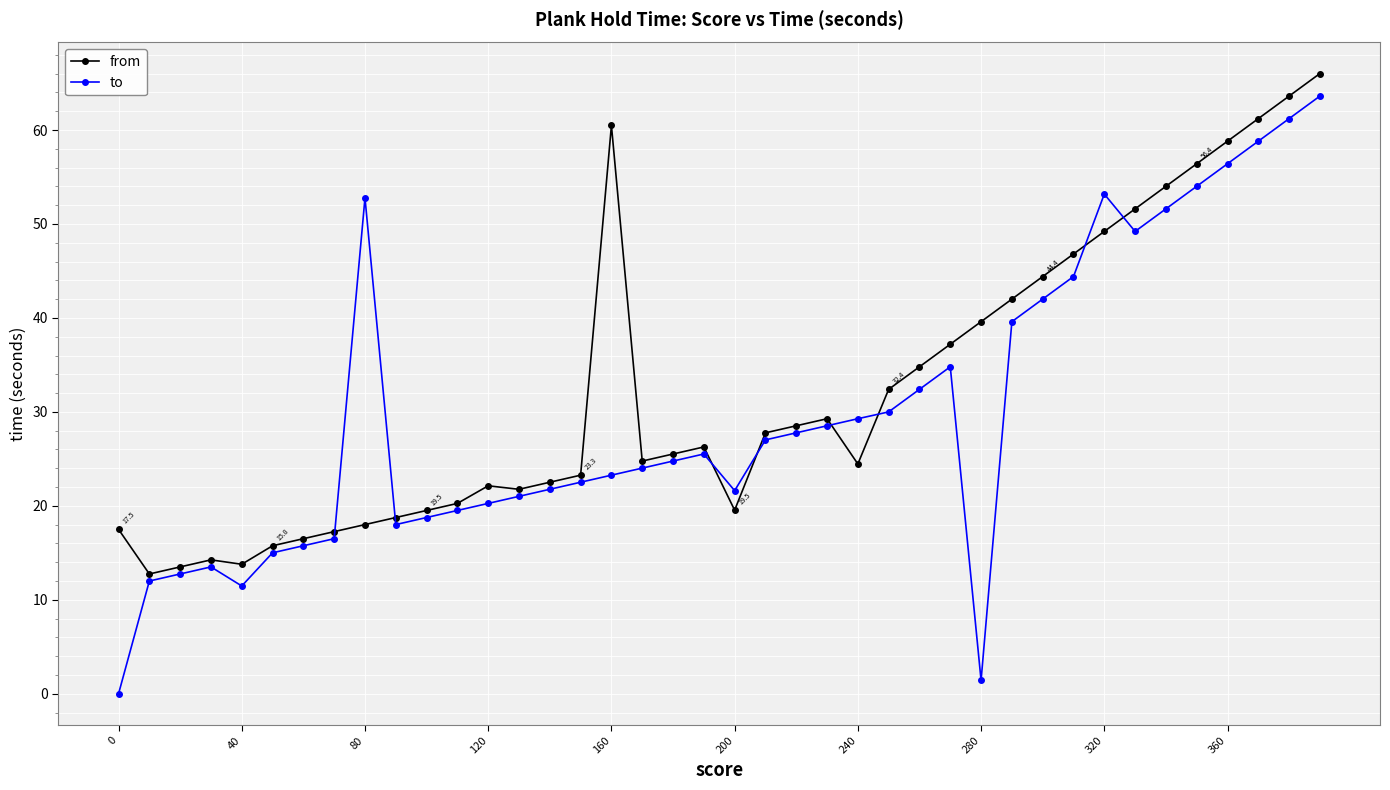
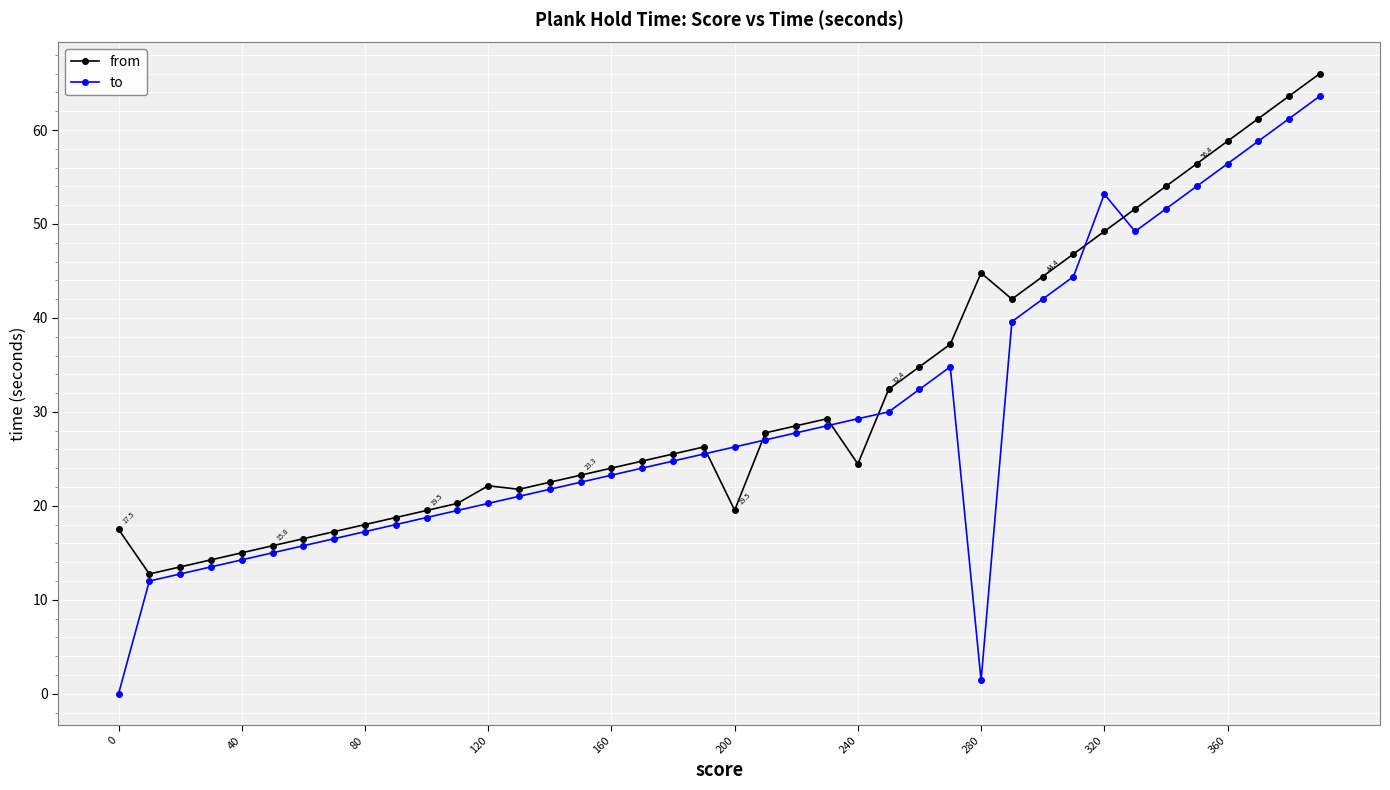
  {
    "from": {
-     "40": 14,
+     "40": 15,
      "80": 18,
      "120": 22,
-     "160": 60,
+     "160": 24,
      "240": 24,
-     "280": 40,
+     "280": 45,
      "320": 49,
      "360": 59
    },
    "to": {
      "0": 0,
-     "40": 11,
-     "80": 53,
+     "40": 14,
+     "80": 17,
      "120": 20,
-     "200": 22,
+     "200": 26,
      "240": 29,
      "280": 1,
      "320": 53
    }
  }
